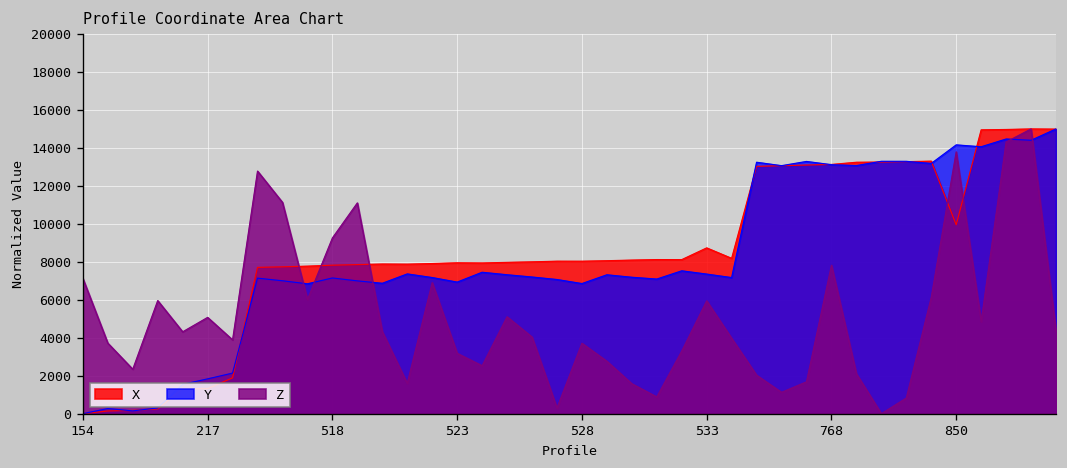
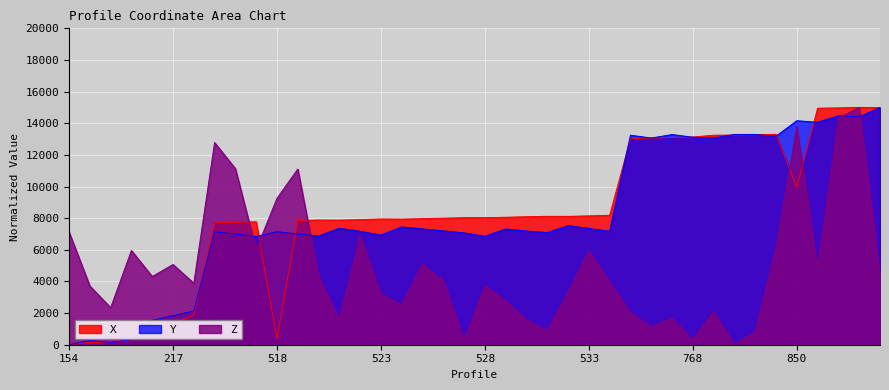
  {
    "X": {
-     "518": 7800,
+     "518": 400,
      "523": 7900,
      "528": 8000,
-     "533": 8700,
+     "533": 8100,
      "850": 10000
    },
    "Y": {
      "217": 1800,
      "518": 7100,
      "523": 6900,
      "528": 6900,
      "533": 7400,
      "850": 14200
    },
    "Z": {
      "154": 7100,
      "217": 5100,
      "518": 9300,
      "523": 3200,
      "528": 3700,
      "533": 5900,
-     "768": 7800,
+     "768": 300,
      "850": 13800
    }
  }
